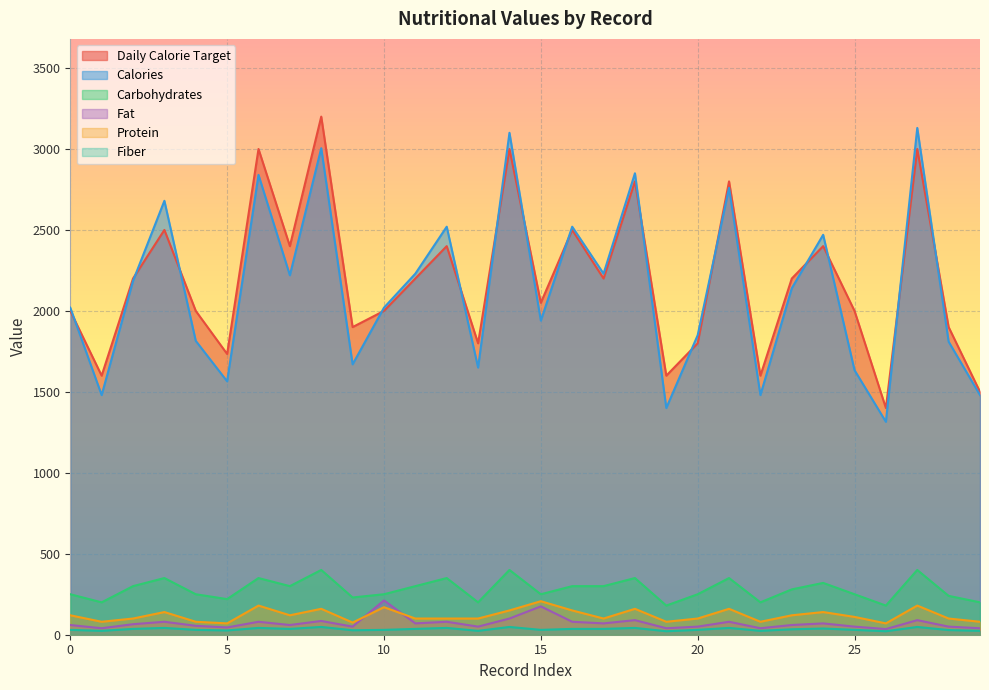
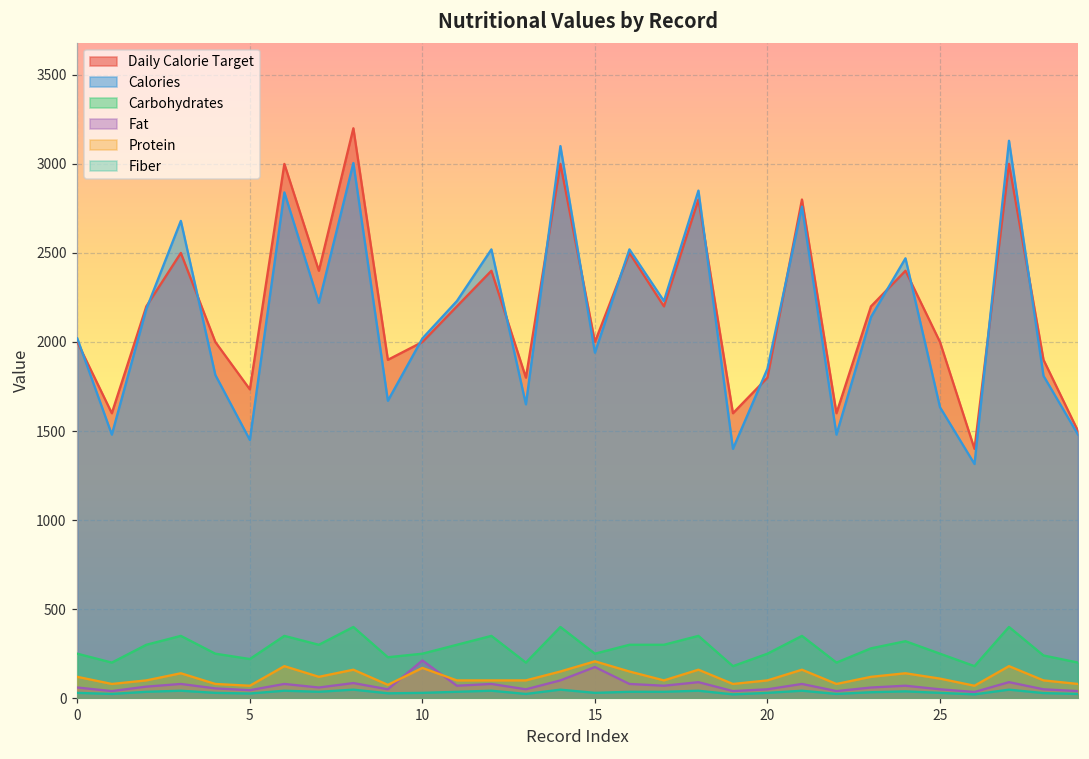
  {
    "Daily Calorie Target": {
      "0": 2000,
      "5": 1730,
      "10": 2000,
-     "15": 2050,
+     "15": 2000,
      "20": 1800,
      "25": 2000
    },
    "Calories": {
      "0": 2020,
-     "5": 1570,
+     "5": 1450,
      "10": 2020,
      "15": 1940,
      "20": 1850,
      "25": 1630
    },
    "Fat": {
      "0": 60,
      "5": 50,
      "10": 210,
      "15": 180,
      "20": 50,
      "25": 50
    },
    "Protein": {
      "0": 120,
      "5": 70,
      "10": 170,
      "15": 210,
      "20": 100,
      "25": 110
    }
  }
